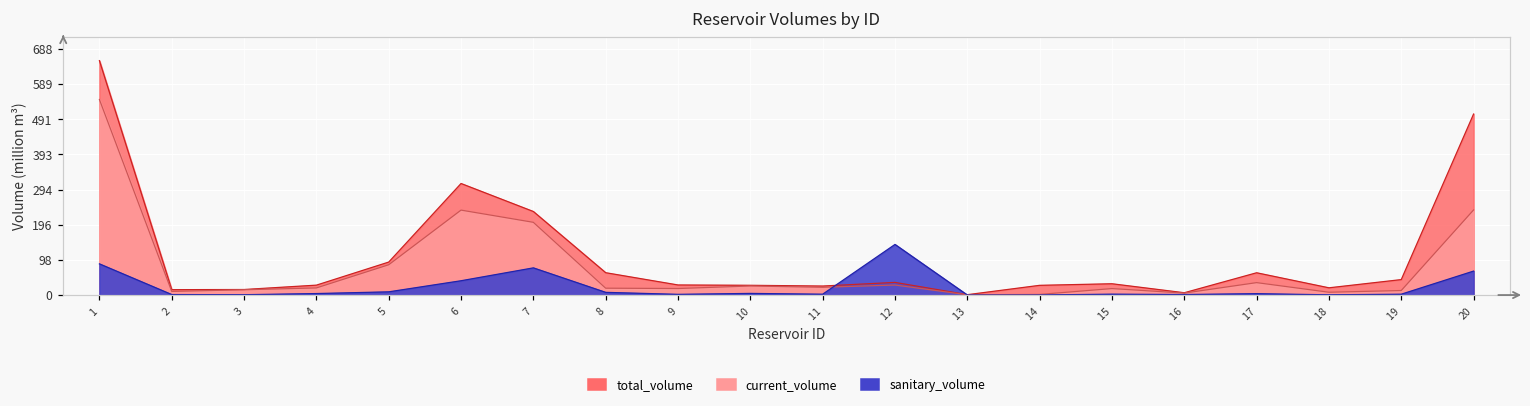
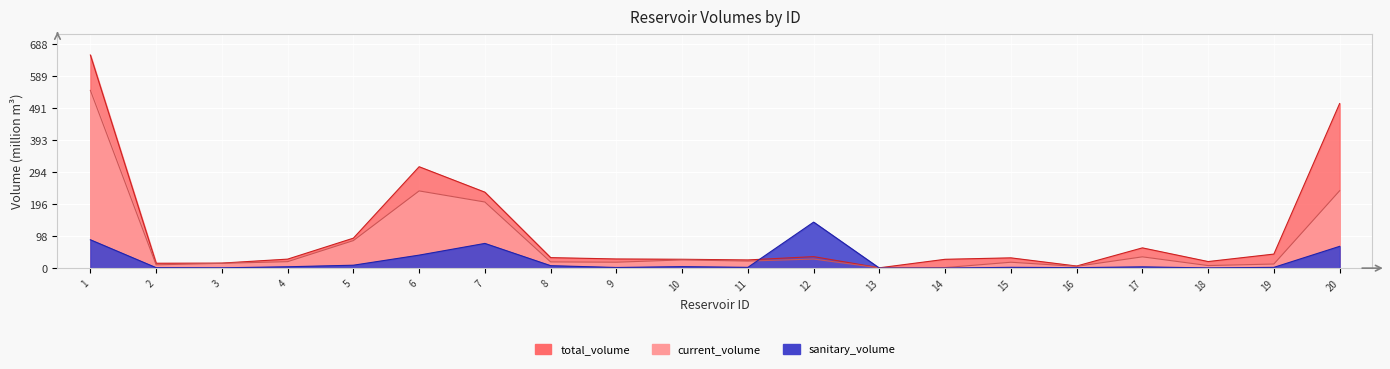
  {
    "total_volume": {
      "1": 660,
      "4": 30,
      "6": 310,
      "7": 230,
-     "8": 60,
+     "8": 30,
      "9": 30,
      "14": 30,
      "15": 30,
      "17": 60,
      "18": 20,
      "19": 40,
      "20": 510
    },
    "current_volume": {
      "1": 550,
      "4": 20,
      "6": 240,
      "7": 200,
      "8": 20,
      "9": 20,
      "15": 20,
      "17": 30,
      "19": 10,
      "20": 240
    },
    "sanitary_volume": {
      "1": 90,
      "2": 0,
      "3": 0,
      "4": 0,
      "5": 10,
      "6": 40,
      "7": 80,
      "8": 10,
      "9": 0,
      "10": 0,
      "11": 0,
      "12": 140,
      "15": 0,
      "17": 0,
      "19": 0,
      "20": 70
    }
  }
